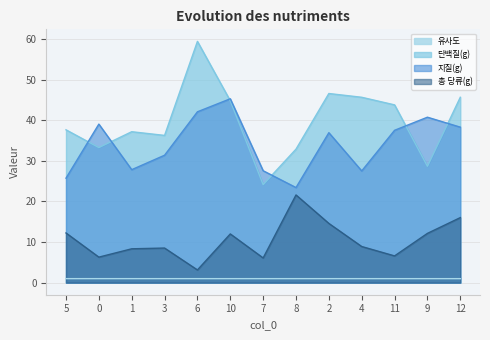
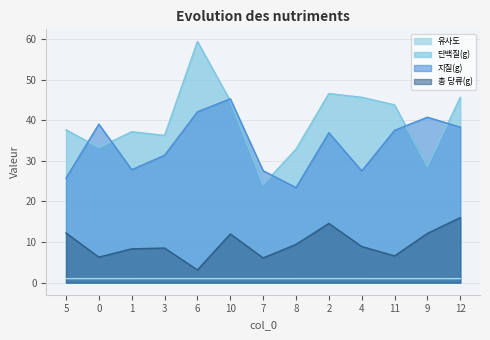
  {
    "총 당류(g)": {
      "5": 12,
      "0": 6,
      "1": 8,
      "3": 9,
      "6": 3,
      "10": 12,
      "7": 6,
-     "8": 22,
+     "8": 9,
      "2": 15,
      "4": 9,
      "11": 7,
      "9": 12,
      "12": 16
    }
  }
